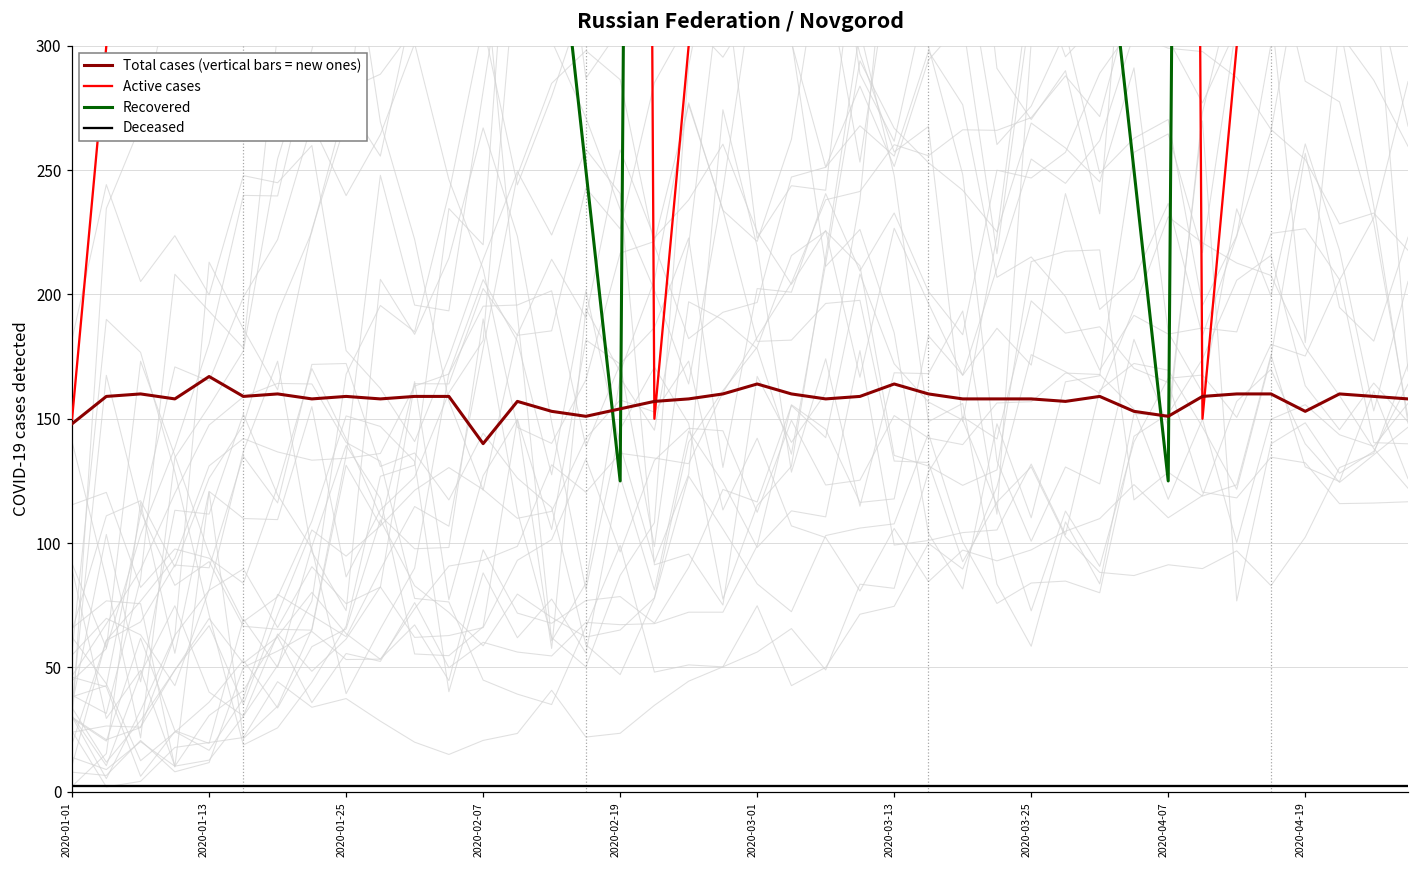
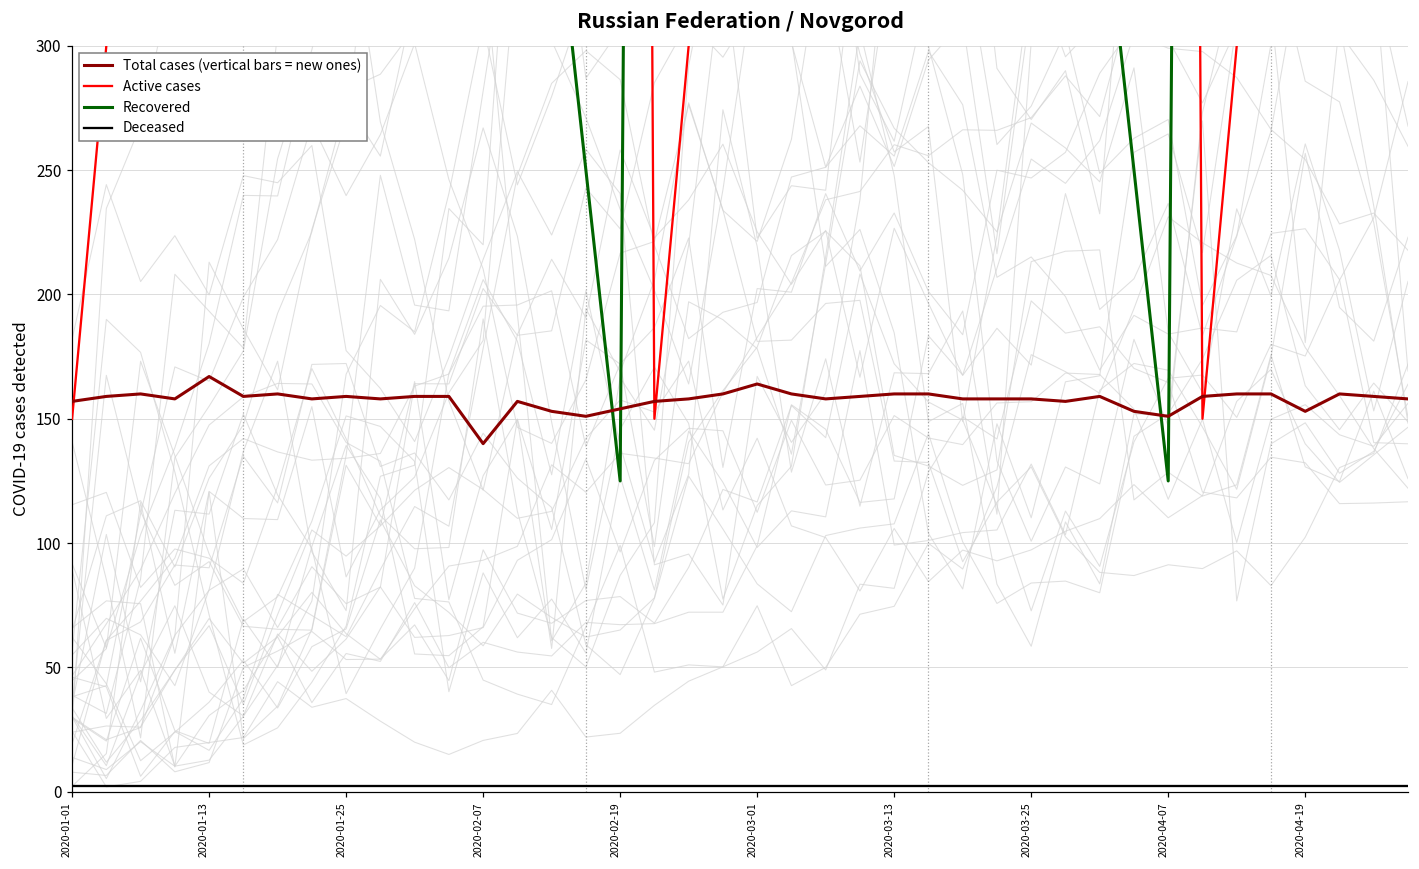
  {
    "Total cases (vertical bars = new ones)": {
-     "2020-01-01": 148,
+     "2020-01-01": 157,
      "2020-01-13": 167,
      "2020-01-25": 159,
      "2020-02-07": 140,
      "2020-02-19": 154,
      "2020-03-01": 164,
-     "2020-03-13": 164,
+     "2020-03-13": 160,
      "2020-03-25": 158,
      "2020-04-19": 153
    },
    "Active cases": {
      "2020-01-01": 150
    },
    "Recovered": {
      "2020-02-19": 125,
      "2020-04-07": 125
    },
    "Deceased": {
      "2020-01-13": 3,
      "2020-01-25": 3,
      "2020-02-07": 3,
      "2020-02-19": 3,
      "2020-03-01": 3,
      "2020-03-13": 3,
      "2020-03-25": 3,
      "2020-04-07": 3,
      "2020-04-19": 3
    }
  }
